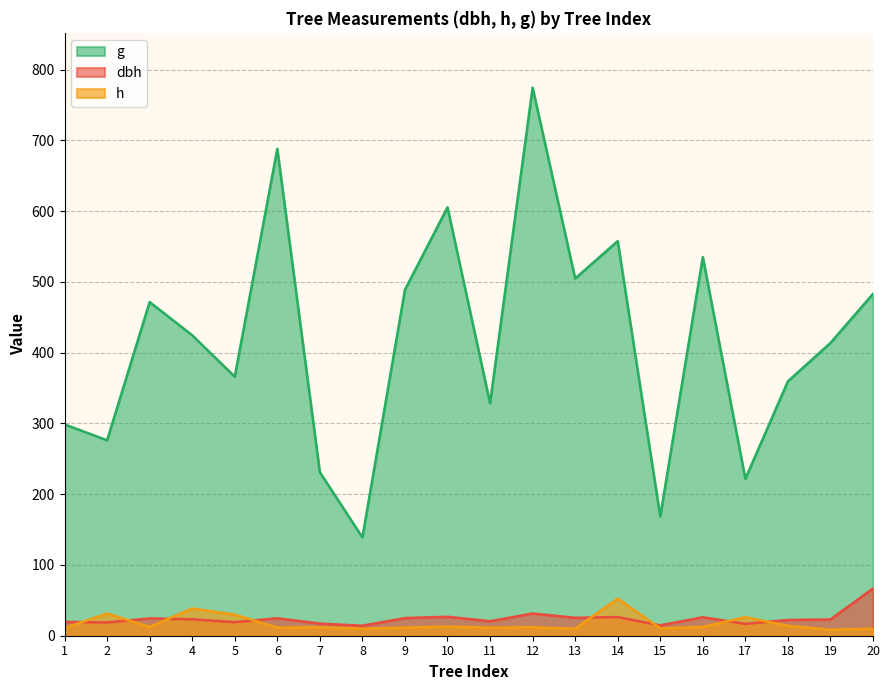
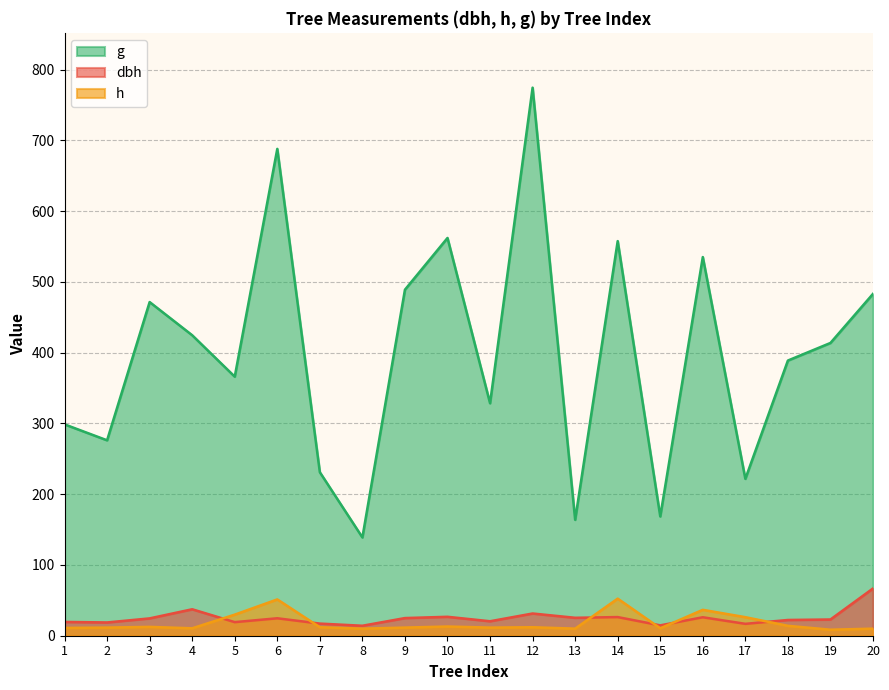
  {
    "g": {
      "1": 300,
      "2": 280,
      "3": 470,
      "4": 420,
      "5": 370,
      "6": 690,
      "7": 230,
      "8": 140,
      "9": 490,
-     "10": 610,
+     "10": 560,
      "11": 330,
      "12": 770,
-     "13": 500,
+     "13": 160,
      "14": 560,
      "15": 170,
      "16": 540,
      "17": 220,
-     "18": 360,
+     "18": 390,
      "19": 410,
      "20": 480
    },
    "dbh": {
      "1": 20,
      "2": 20,
      "3": 20,
-     "4": 20,
+     "4": 40,
      "5": 20,
      "6": 20,
      "7": 20,
      "8": 10,
      "9": 20,
      "10": 30,
      "11": 20,
      "12": 30,
      "13": 30,
      "14": 30,
      "15": 10,
      "16": 30,
      "17": 20,
      "18": 20,
      "19": 20,
      "20": 70
    },
    "h": {
      "1": 10,
-     "2": 30,
+     "2": 10,
      "3": 10,
-     "4": 40,
+     "4": 10,
      "5": 30,
-     "6": 10,
+     "6": 50,
      "7": 10,
      "8": 10,
      "9": 10,
      "10": 10,
      "11": 10,
      "12": 10,
      "13": 10,
      "14": 50,
      "15": 10,
-     "16": 10,
+     "16": 40,
      "17": 30,
      "18": 10,
      "19": 10,
      "20": 10
    }
  }
